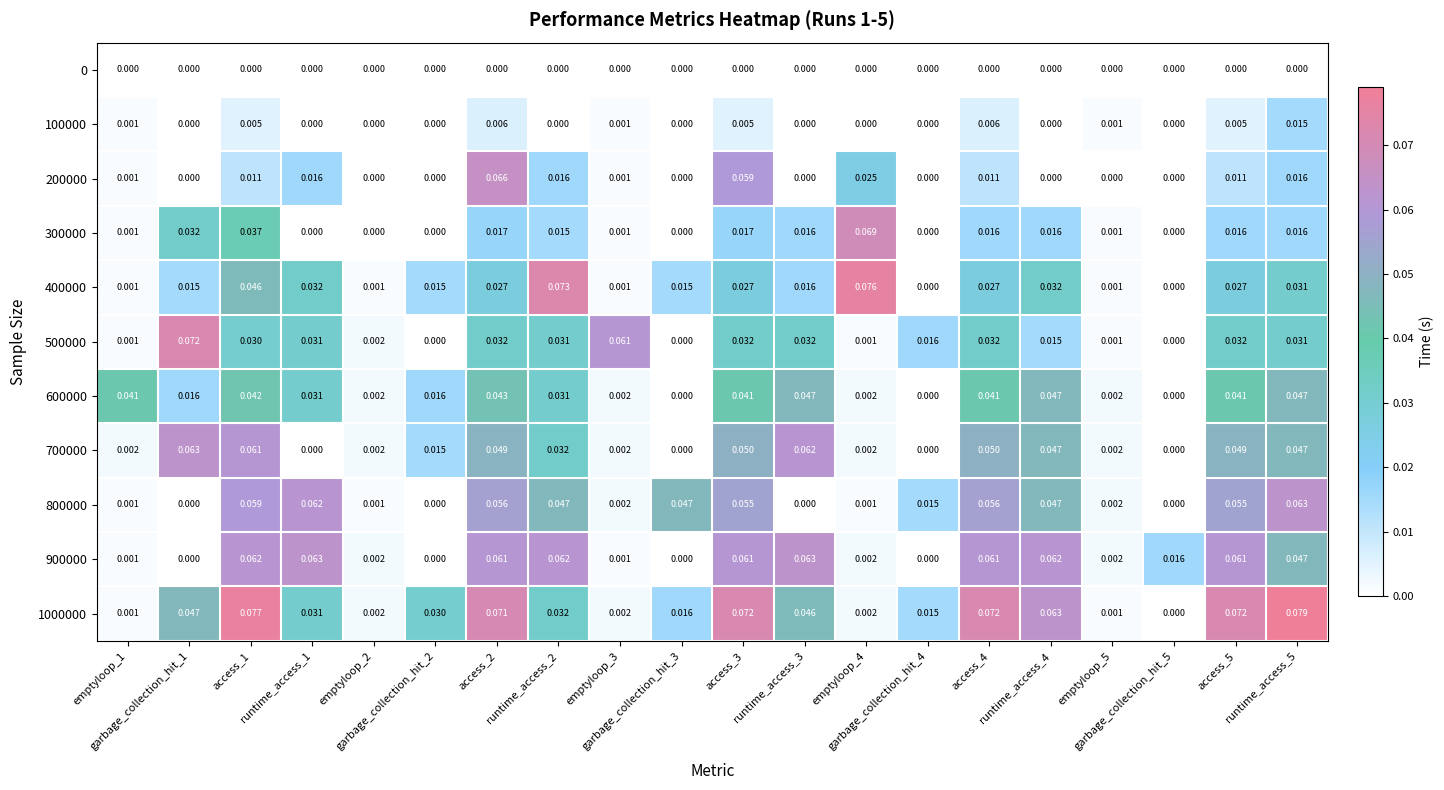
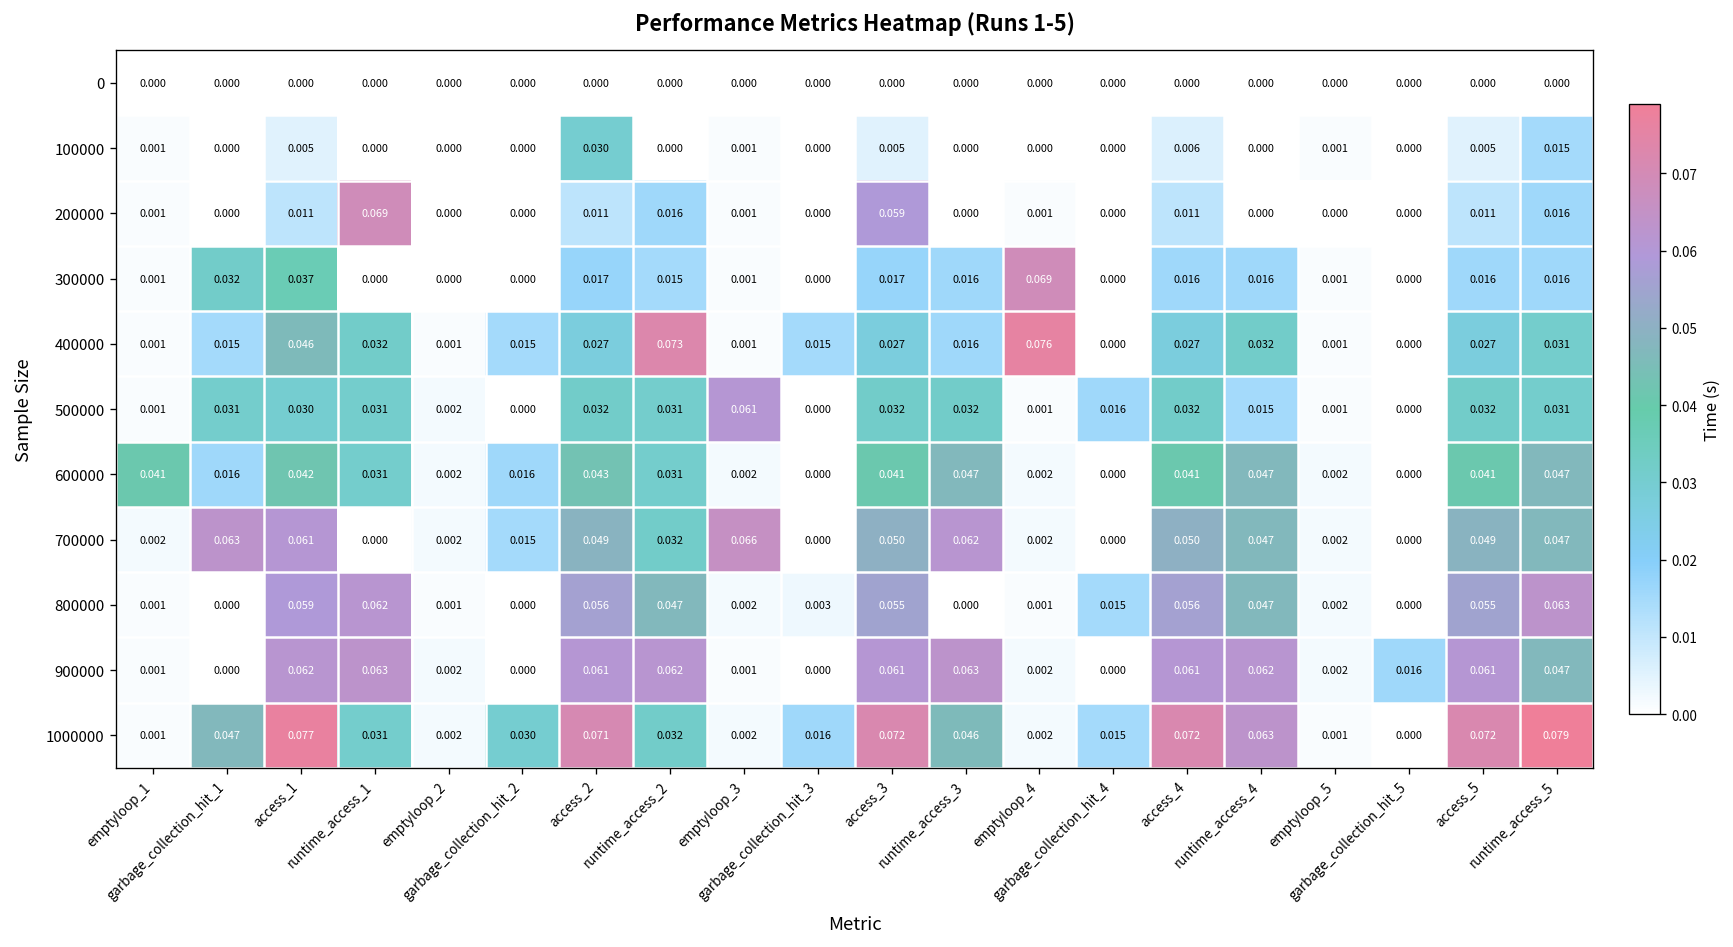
  {
    "100000": {
      "emptyloop_1": 0.001,
      "garbage_collection_hit_1": 0.000,
      "access_1": 0.005,
      "runtime_access_1": 0.000,
      "emptyloop_2": 0.000,
      "garbage_collection_hit_2": 0.000,
-     "access_2": 0.006,
+     "access_2": 0.030,
      "runtime_access_2": 0.000,
      "emptyloop_3": 0.001,
      "garbage_collection_hit_3": 0.000,
      "access_3": 0.005,
      "runtime_access_3": 0.000,
      "emptyloop_4": 0.000,
      "garbage_collection_hit_4": 0.000,
      "access_4": 0.006,
      "runtime_access_4": 0.000,
      "emptyloop_5": 0.001,
      "garbage_collection_hit_5": 0.000,
      "access_5": 0.005,
      "runtime_access_5": 0.015
    },
    "200000": {
      "emptyloop_1": 0.001,
      "garbage_collection_hit_1": 0.000,
      "access_1": 0.011,
-     "runtime_access_1": 0.016,
+     "runtime_access_1": 0.069,
      "emptyloop_2": 0.000,
      "garbage_collection_hit_2": 0.000,
-     "access_2": 0.066,
+     "access_2": 0.011,
      "runtime_access_2": 0.016,
      "emptyloop_3": 0.001,
      "garbage_collection_hit_3": 0.000,
      "access_3": 0.059,
      "runtime_access_3": 0.000,
-     "emptyloop_4": 0.025,
+     "emptyloop_4": 0.001,
      "garbage_collection_hit_4": 0.000,
      "access_4": 0.011,
      "runtime_access_4": 0.000,
      "emptyloop_5": 0.000,
      "garbage_collection_hit_5": 0.000,
      "access_5": 0.011,
      "runtime_access_5": 0.016
    },
    "500000": {
      "emptyloop_1": 0.001,
-     "garbage_collection_hit_1": 0.072,
+     "garbage_collection_hit_1": 0.031,
      "access_1": 0.030,
      "runtime_access_1": 0.031,
      "emptyloop_2": 0.002,
      "garbage_collection_hit_2": 0.000,
      "access_2": 0.032,
      "runtime_access_2": 0.031,
      "emptyloop_3": 0.061,
      "garbage_collection_hit_3": 0.000,
      "access_3": 0.032,
      "runtime_access_3": 0.032,
      "emptyloop_4": 0.001,
      "garbage_collection_hit_4": 0.016,
      "access_4": 0.032,
      "runtime_access_4": 0.015,
      "emptyloop_5": 0.001,
      "garbage_collection_hit_5": 0.000,
      "access_5": 0.032,
      "runtime_access_5": 0.031
    },
    "700000": {
      "emptyloop_1": 0.002,
      "garbage_collection_hit_1": 0.063,
      "access_1": 0.061,
      "runtime_access_1": 0.000,
      "emptyloop_2": 0.002,
      "garbage_collection_hit_2": 0.015,
      "access_2": 0.049,
      "runtime_access_2": 0.032,
-     "emptyloop_3": 0.002,
+     "emptyloop_3": 0.066,
      "garbage_collection_hit_3": 0.000,
      "access_3": 0.050,
      "runtime_access_3": 0.062,
      "emptyloop_4": 0.002,
      "garbage_collection_hit_4": 0.000,
      "access_4": 0.050,
      "runtime_access_4": 0.047,
      "emptyloop_5": 0.002,
      "garbage_collection_hit_5": 0.000,
      "access_5": 0.049,
      "runtime_access_5": 0.047
    },
    "800000": {
      "emptyloop_1": 0.001,
      "garbage_collection_hit_1": 0.000,
      "access_1": 0.059,
      "runtime_access_1": 0.062,
      "emptyloop_2": 0.001,
      "garbage_collection_hit_2": 0.000,
      "access_2": 0.056,
      "runtime_access_2": 0.047,
      "emptyloop_3": 0.002,
-     "garbage_collection_hit_3": 0.047,
+     "garbage_collection_hit_3": 0.003,
      "access_3": 0.055,
      "runtime_access_3": 0.000,
      "emptyloop_4": 0.001,
      "garbage_collection_hit_4": 0.015,
      "access_4": 0.056,
      "runtime_access_4": 0.047,
      "emptyloop_5": 0.002,
      "garbage_collection_hit_5": 0.000,
      "access_5": 0.055,
      "runtime_access_5": 0.063
    }
  }
